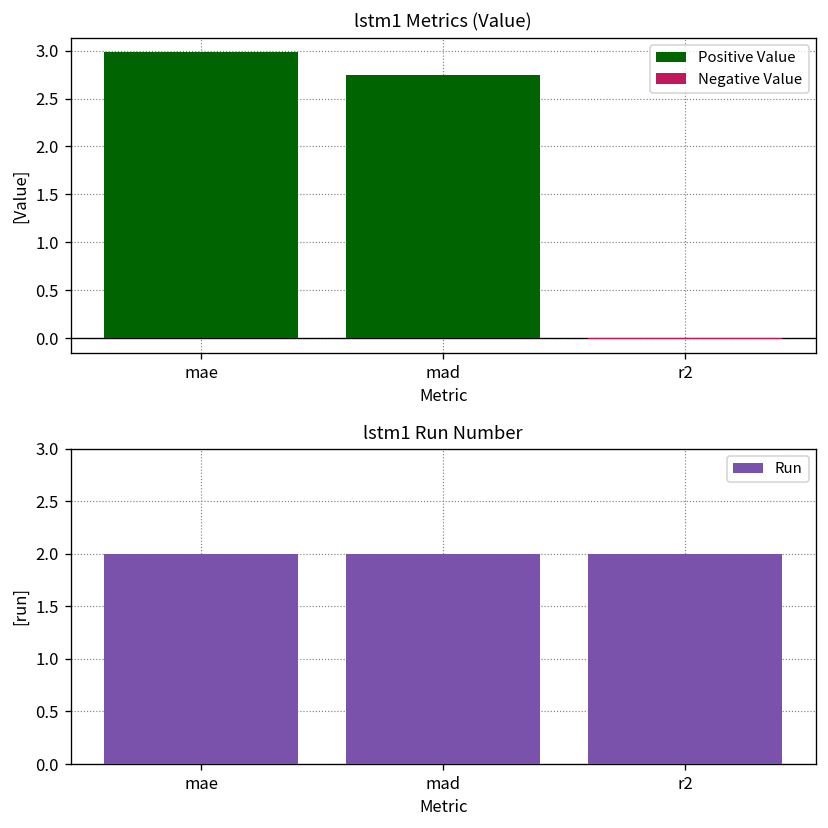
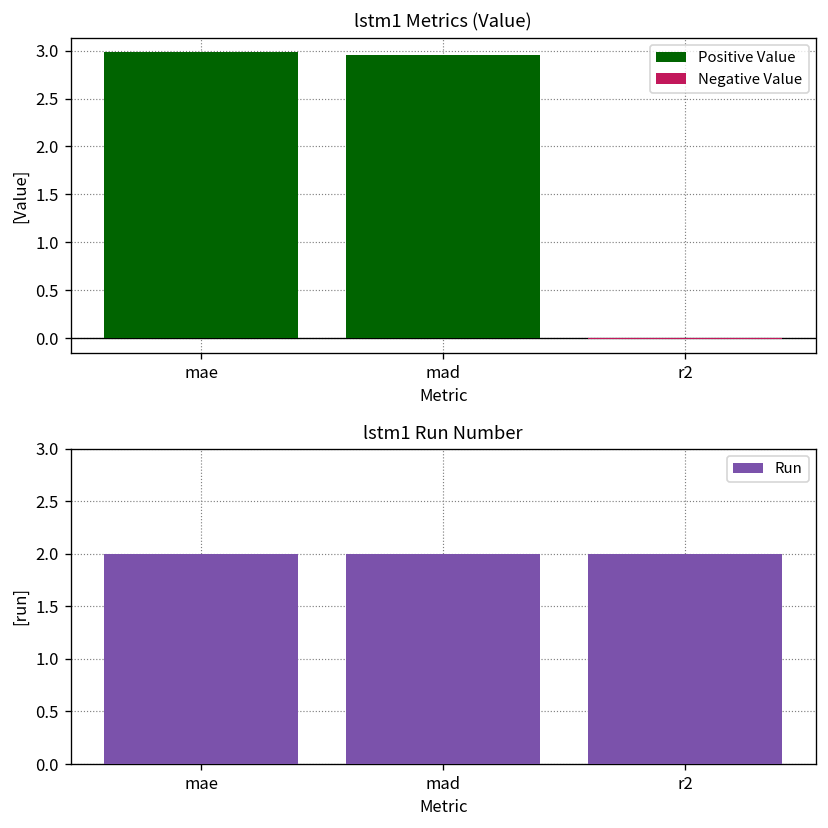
  {
    "lstm1 Metrics (Value)": {
      "Positive Value": {
        "mae": 3.0,
-       "mad": 2.7,
+       "mad": 3.0,
        "r2": 0.0
      },
      "Negative Value": {
        "mae": 0.0,
        "mad": 0.0
      }
    },
    "lstm1 Run Number": {
      "mae": 2.0,
      "mad": 2.0,
      "r2": 2.0
    }
  }
